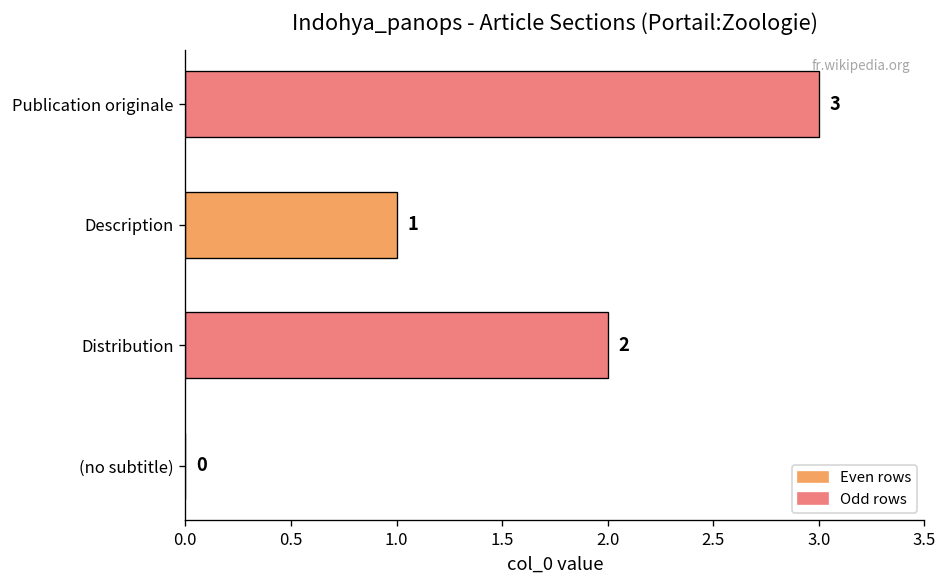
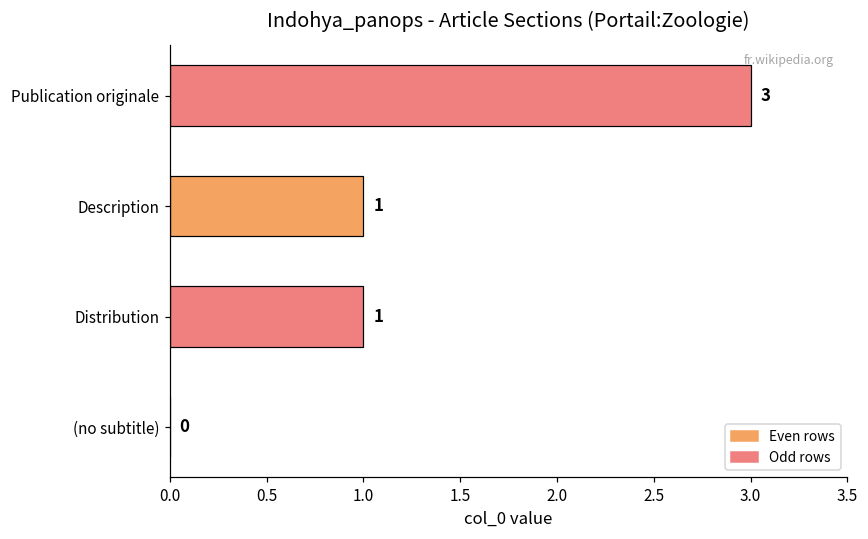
  {
    "Publication originale": 3,
    "Description": 1,
-   "Distribution": 2,
+   "Distribution": 1,
    "(no subtitle)": 0
  }
